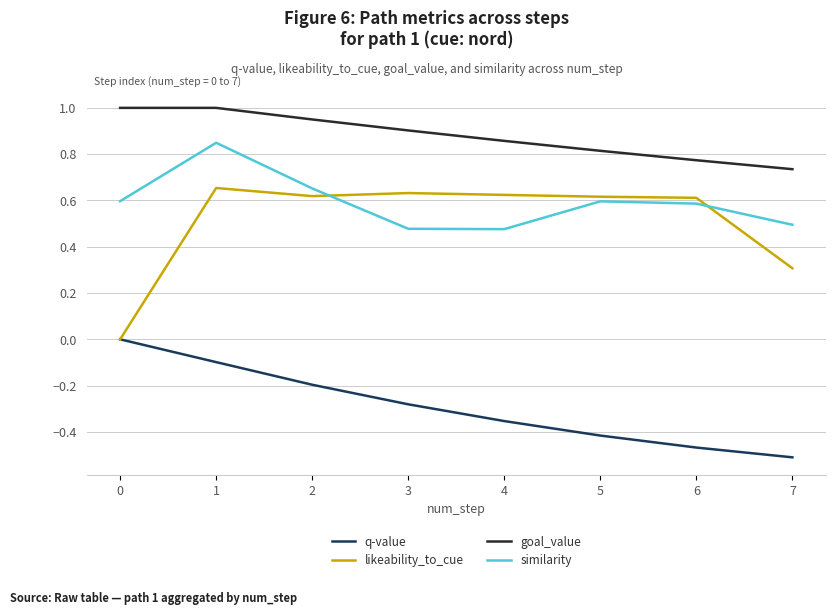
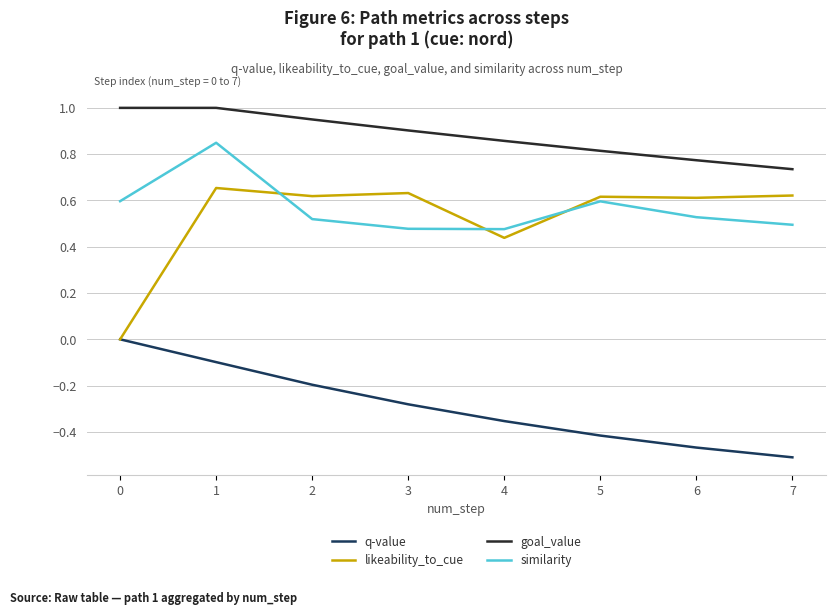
  {
    "likeability_to_cue": {
      "1": 0.65,
      "2": 0.62,
      "3": 0.63,
-     "4": 0.62,
+     "4": 0.44,
      "5": 0.62,
      "6": 0.61,
-     "7": 0.31
+     "7": 0.62
    },
    "similarity": {
      "0": 0.60,
      "1": 0.85,
-     "2": 0.65,
+     "2": 0.52,
      "3": 0.48,
      "4": 0.48,
      "5": 0.60,
-     "6": 0.59,
+     "6": 0.53,
      "7": 0.49
    }
  }
